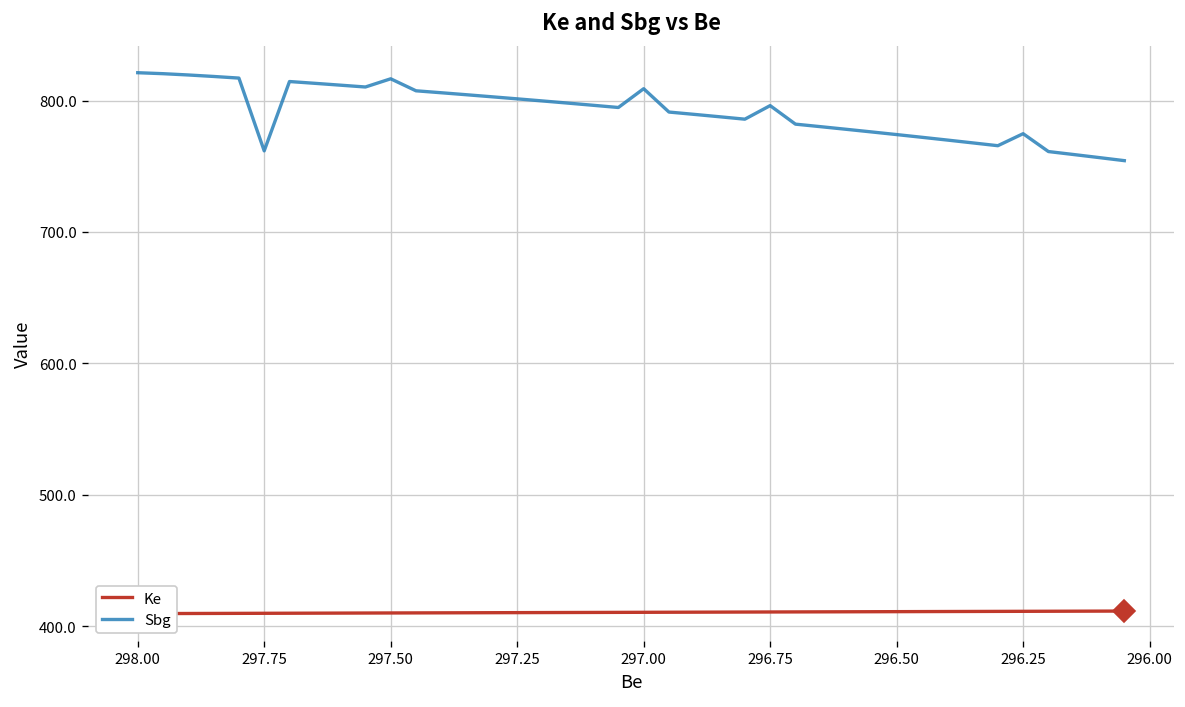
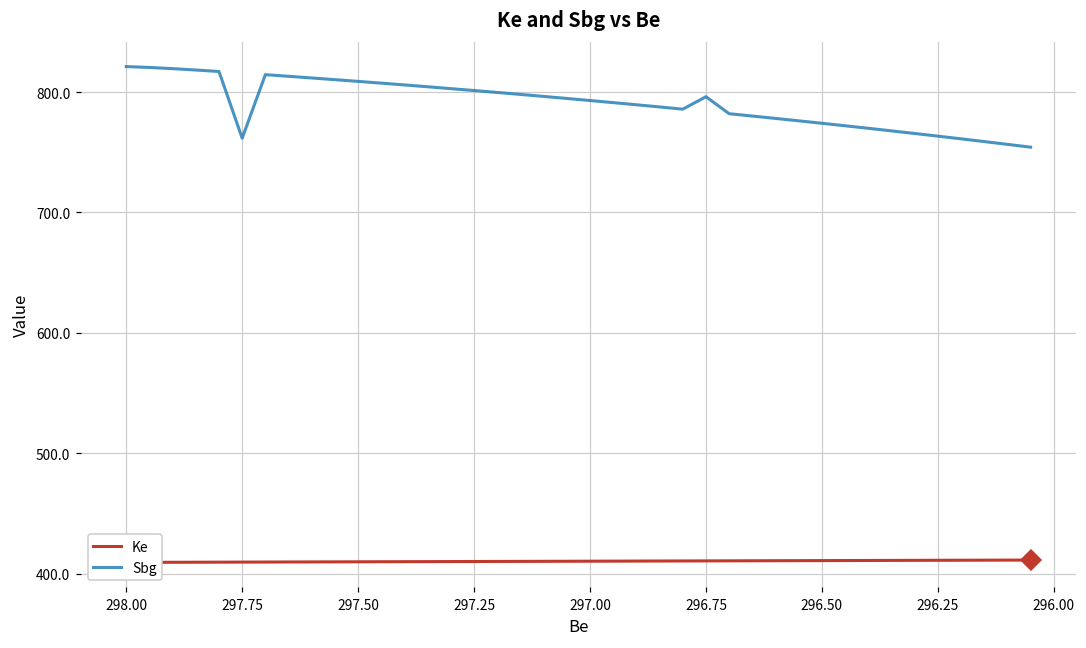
  {
    "Sbg": {
      "298.00": 821,
      "297.75": 762,
-     "297.50": 817,
+     "297.50": 809,
      "297.25": 801,
-     "297.00": 809,
+     "297.00": 793,
      "296.75": 796,
      "296.50": 774,
-     "296.25": 775
+     "296.25": 763
    }
  }
